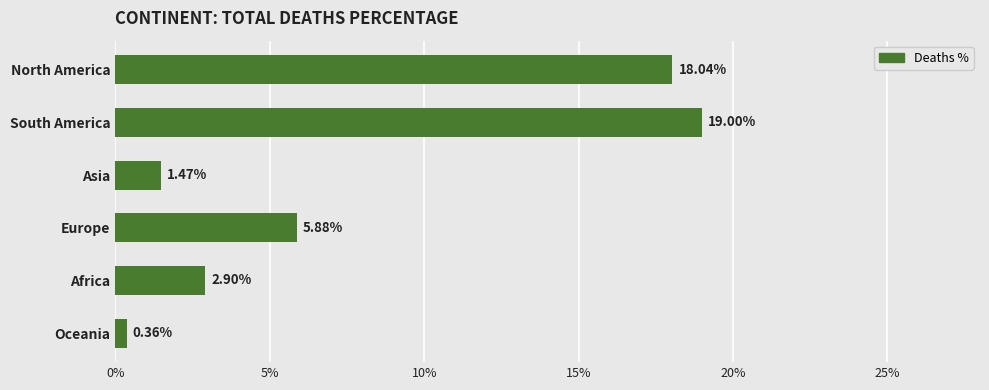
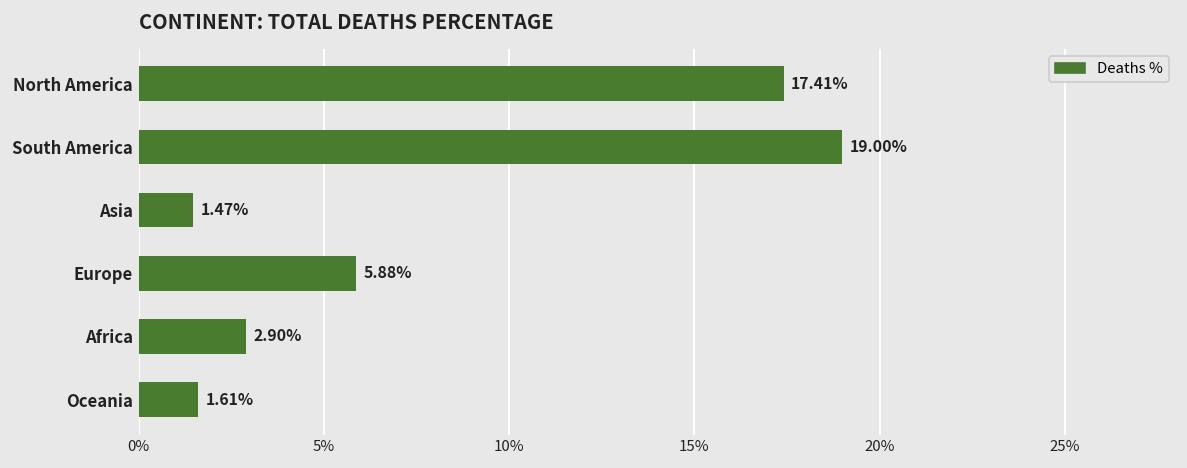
  {
-   "North America": "18.04%",
+   "North America": "17.41%",
    "South America": "19.00%",
    "Asia": "1.47%",
    "Europe": "5.88%",
    "Africa": "2.90%",
-   "Oceania": "0.36%"
+   "Oceania": "1.61%"
  }
